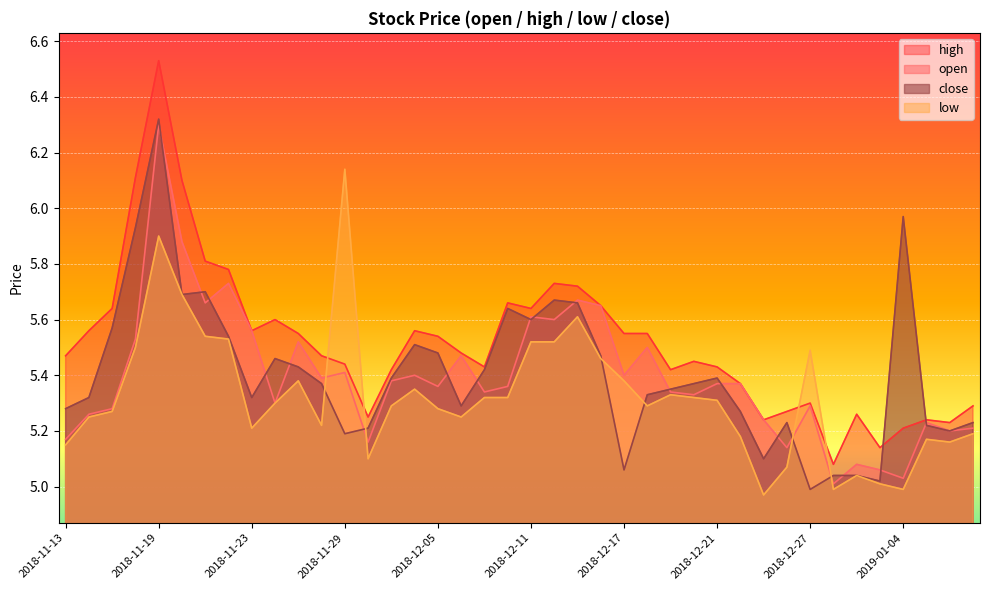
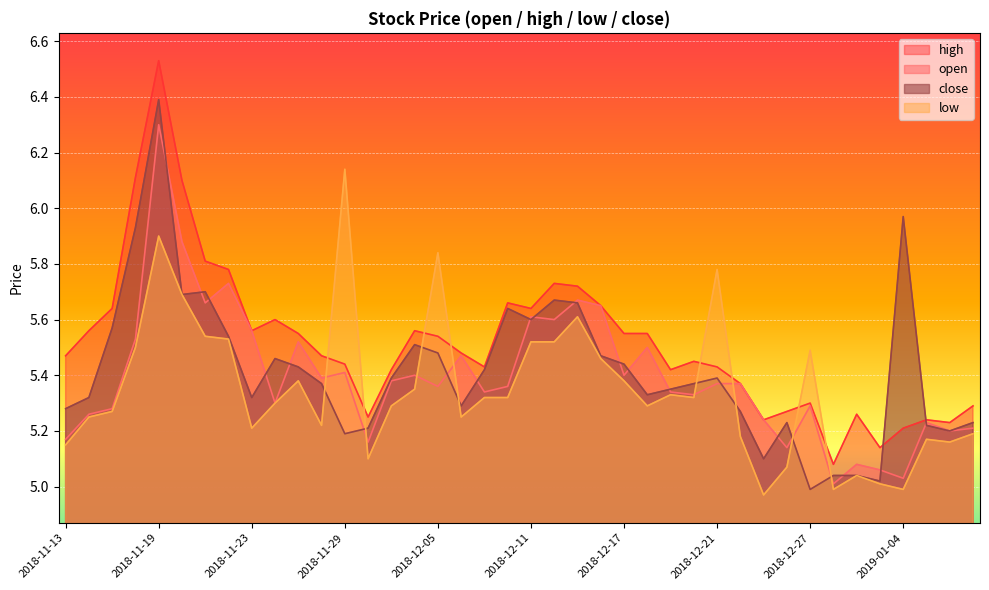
  {
    "close": {
      "2018-11-13": 5.28,
-     "2018-11-19": 6.32,
+     "2018-11-19": 6.39,
      "2018-11-23": 5.32,
      "2018-11-29": 5.19,
      "2018-12-05": 5.48,
      "2018-12-11": 5.60,
-     "2018-12-17": 5.06,
+     "2018-12-17": 5.44,
      "2018-12-21": 5.39,
      "2018-12-27": 4.99,
      "2019-01-04": 5.97
    },
    "low": {
      "2018-11-13": 5.15,
      "2018-11-19": 5.90,
      "2018-11-23": 5.21,
      "2018-11-29": 6.14,
-     "2018-12-05": 5.28,
+     "2018-12-05": 5.84,
      "2018-12-11": 5.52,
      "2018-12-17": 5.38,
-     "2018-12-21": 5.31,
+     "2018-12-21": 5.78,
      "2018-12-27": 5.49,
      "2019-01-04": 4.99
    }
  }
